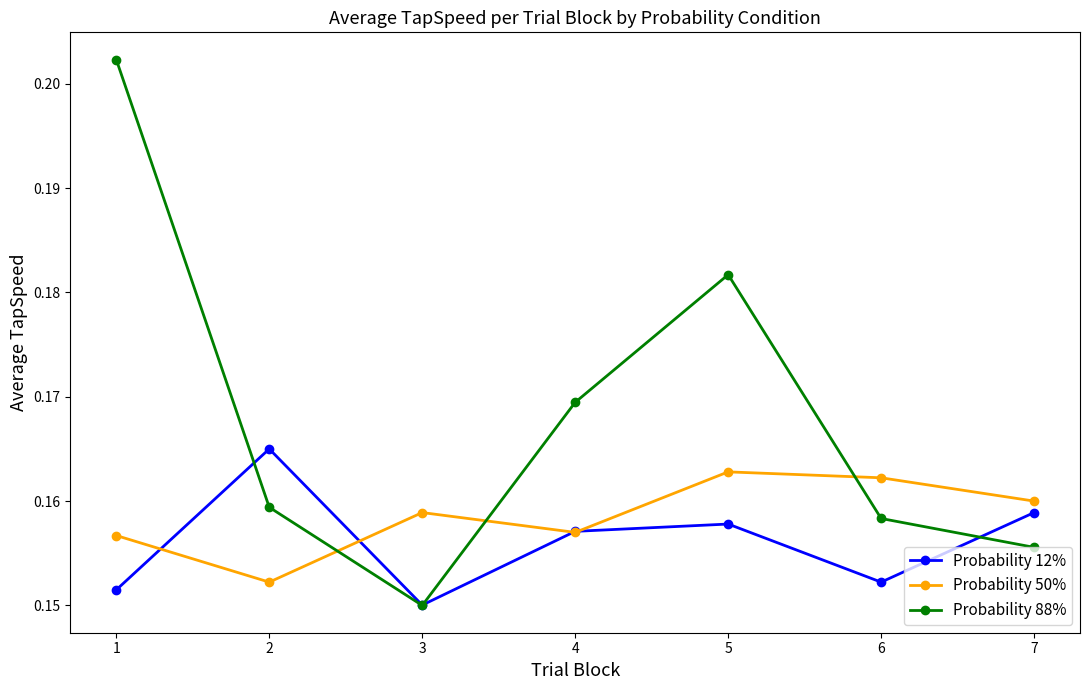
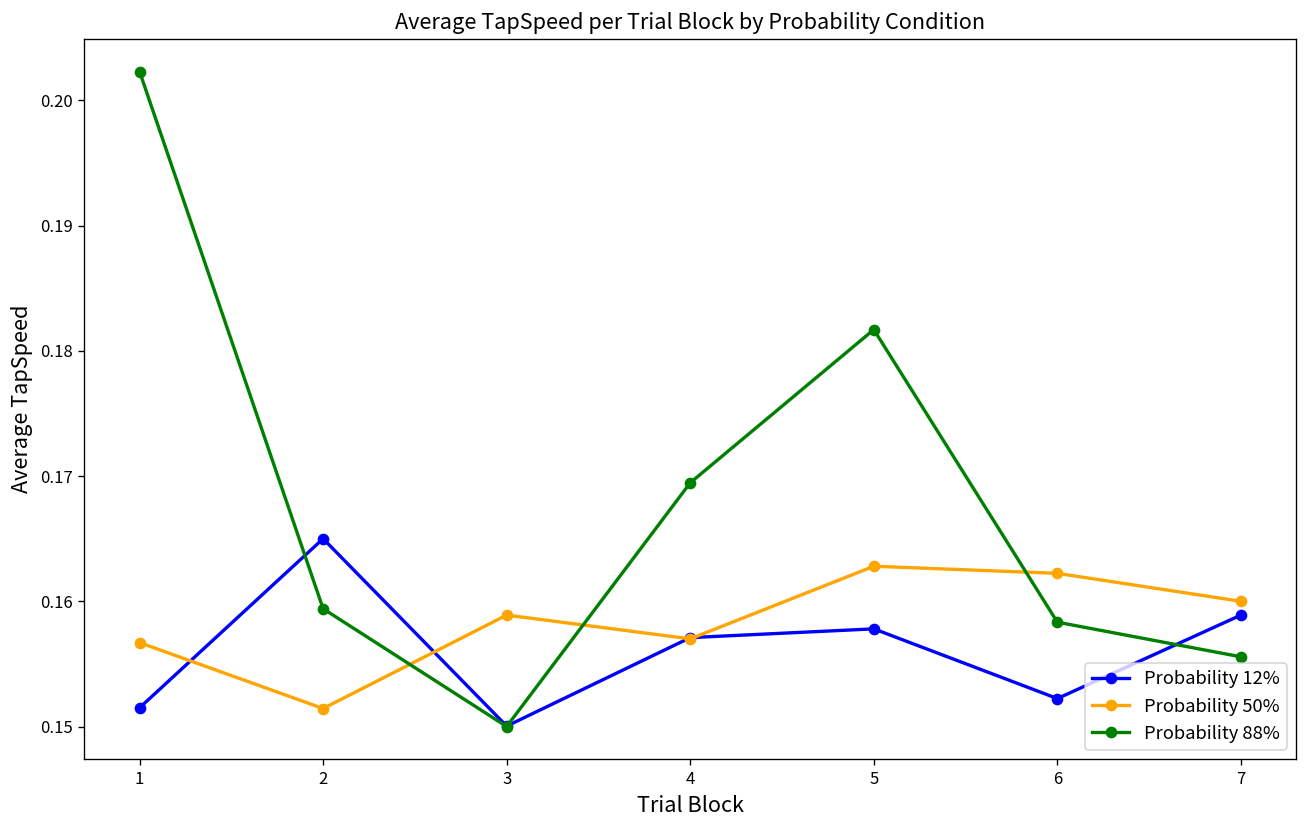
  {
    "Probability 12%": {
      "1": 0.1515,
      "2": 0.1650,
      "5": 0.1578,
      "6": 0.1522,
      "7": 0.1589
    },
    "Probability 50%": {
      "1": 0.1567,
-     "2": 0.1522,
+     "2": 0.1514,
      "3": 0.1589,
      "5": 0.1628,
      "6": 0.1622,
      "7": 0.1600
    },
    "Probability 88%": {
      "1": 0.2023,
      "2": 0.1594,
      "4": 0.1695,
      "5": 0.1817,
      "6": 0.1583
    }
  }
